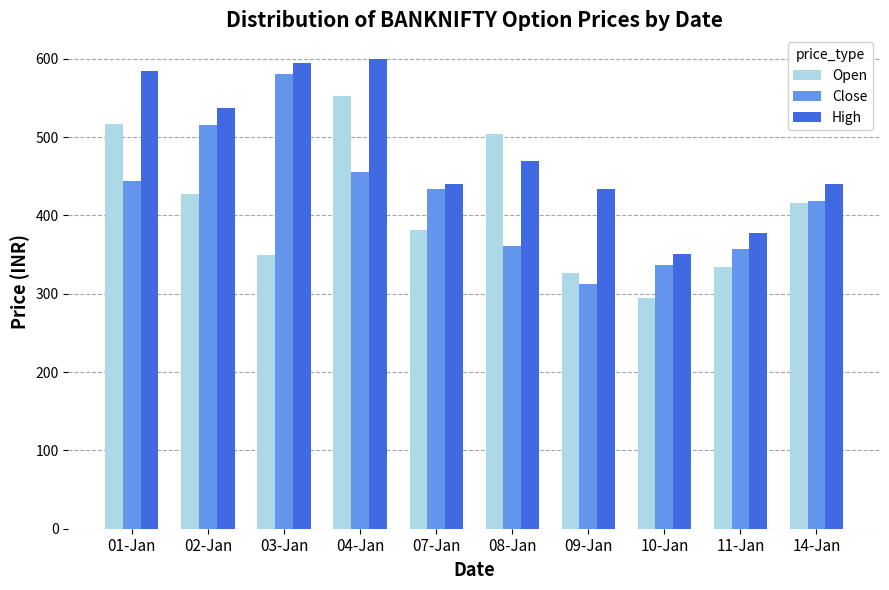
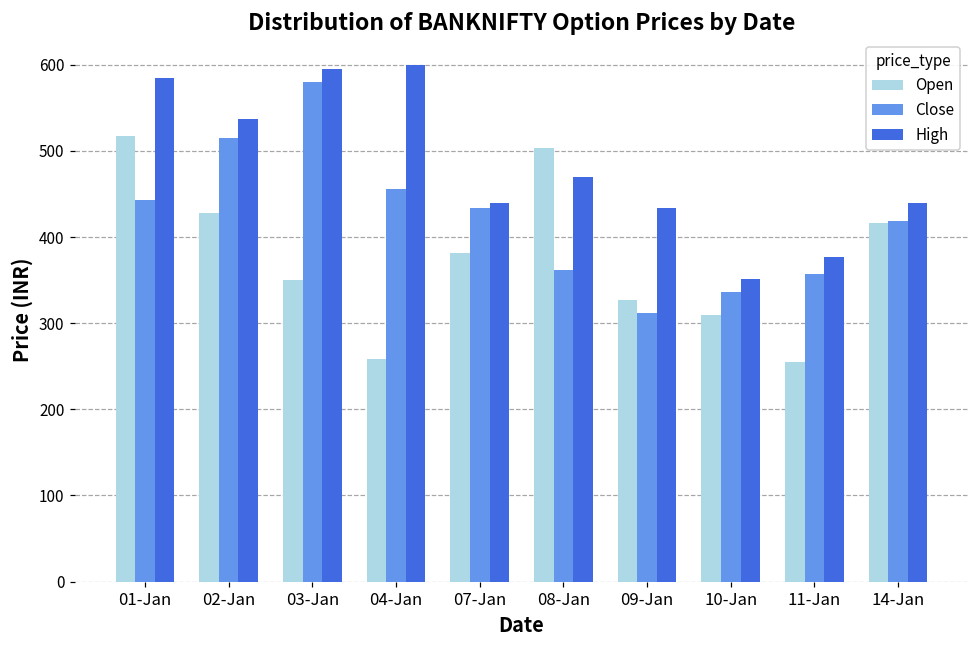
  {
    "Open": {
      "01-Jan": 520,
      "02-Jan": 430,
      "03-Jan": 350,
-     "04-Jan": 550,
+     "04-Jan": 260,
      "07-Jan": 380,
      "08-Jan": 500,
      "09-Jan": 330,
-     "10-Jan": 300,
-     "11-Jan": 330,
+     "10-Jan": 310,
+     "11-Jan": 250,
      "14-Jan": 420
    }
  }
